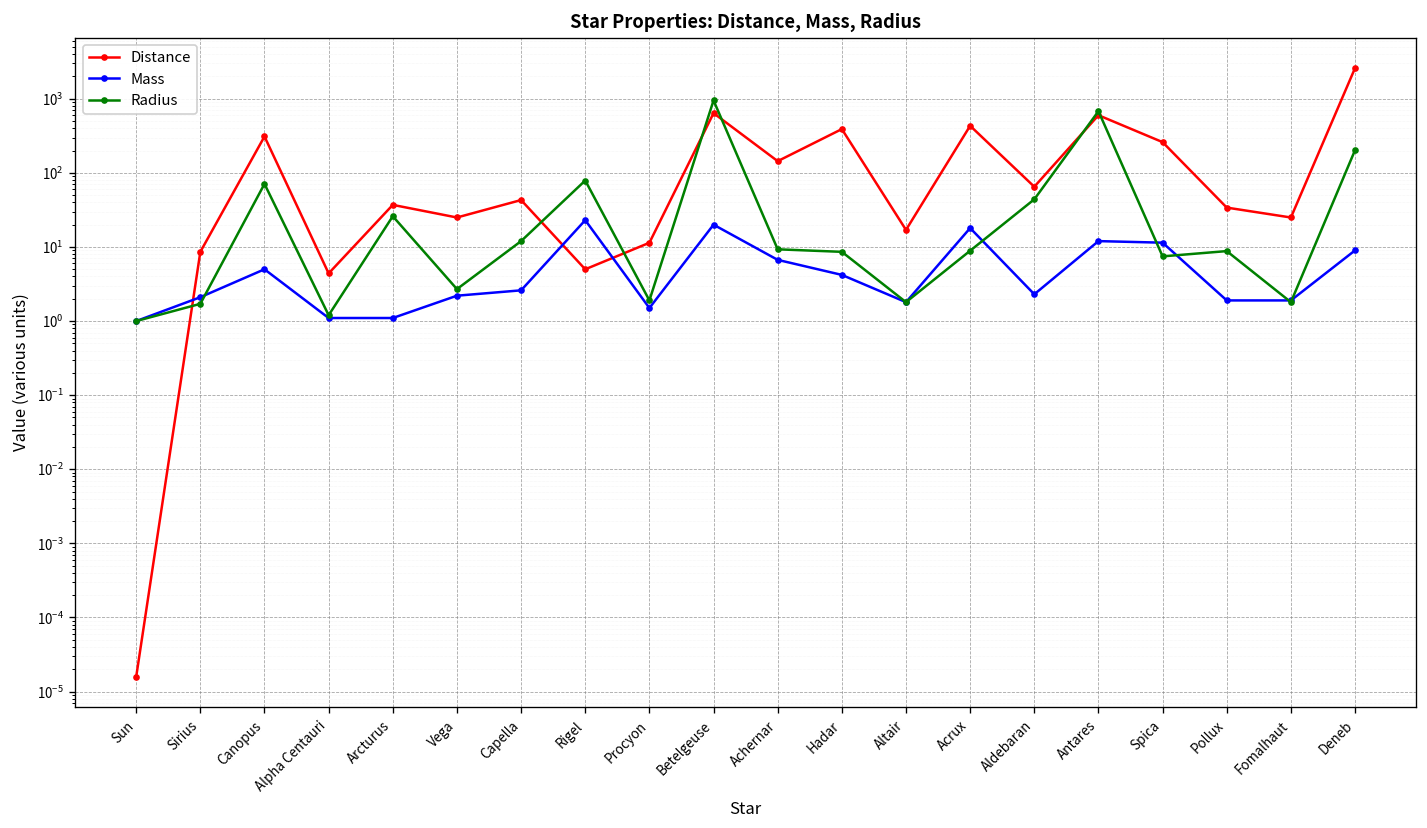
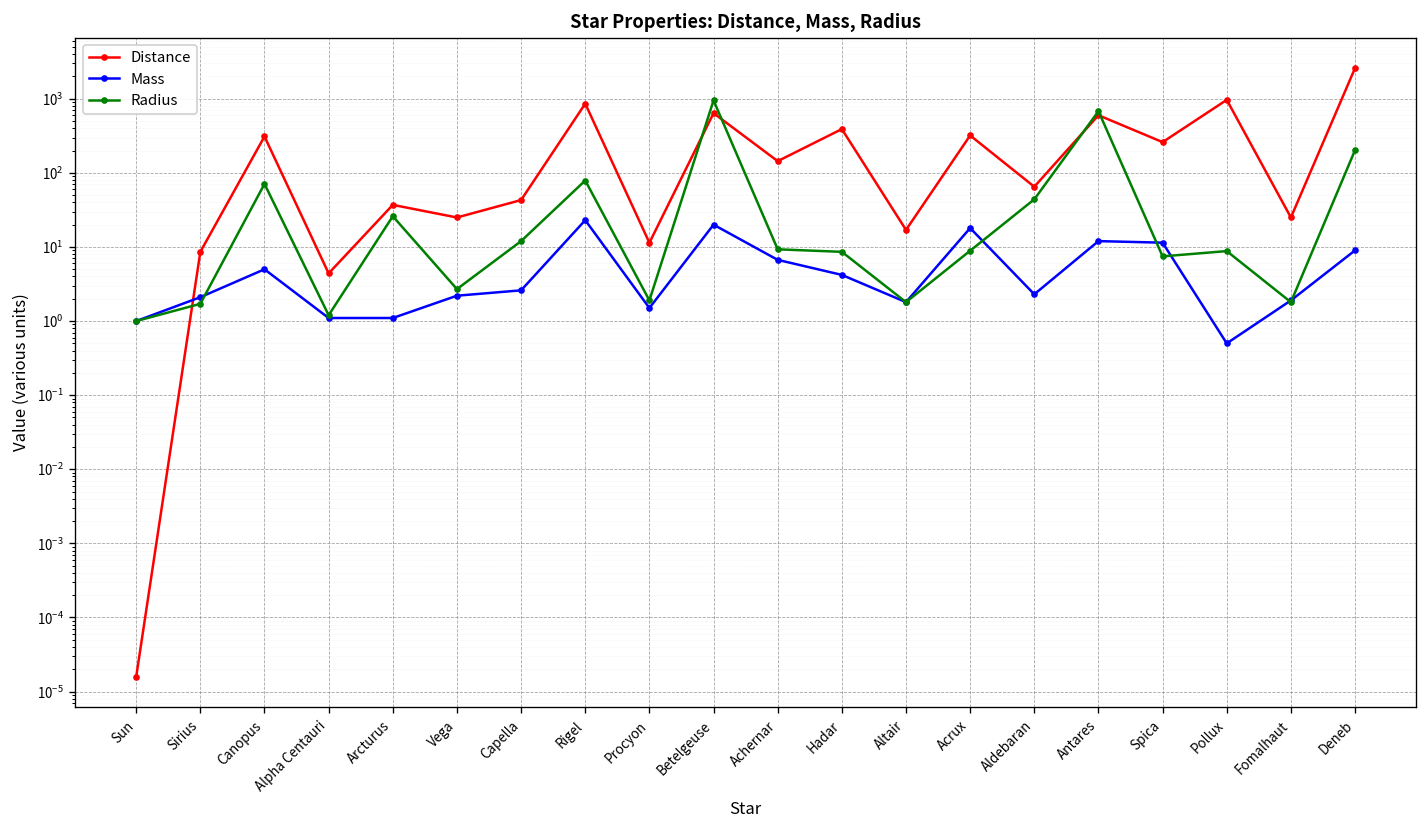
  {
    "Distance": {
      "Sun": 0.000016,
      "Sirius": 9,
      "Canopus": 300,
      "Alpha Centauri": 4,
      "Arcturus": 40,
      "Vega": 25,
      "Capella": 40,
-     "Rigel": 5,
+     "Rigel": 900,
      "Procyon": 11,
      "Betelgeuse": 600,
      "Achernar": 140,
      "Hadar": 400,
      "Altair": 17,
-     "Acrux": 400,
+     "Acrux": 300,
      "Aldebaran": 70,
      "Antares": 600,
      "Spica": 260,
-     "Pollux": 30,
+     "Pollux": 1000,
      "Fomalhaut": 25,
      "Deneb": 2600
    },
    "Mass": {
      "Sirius": 2.1,
      "Canopus": 5,
      "Arcturus": 1.1,
      "Vega": 2.2,
      "Capella": 2.6,
      "Rigel": 23,
      "Procyon": 1.5,
      "Betelgeuse": 20,
      "Achernar": 7,
      "Hadar": 4,
      "Acrux": 18,
      "Aldebaran": 2.3,
      "Antares": 12,
      "Spica": 11,
-     "Pollux": 1.9,
+     "Pollux": 0.5,
      "Deneb": 9
    },
    "Radius": {
      "Sirius": 1.7,
      "Canopus": 70,
      "Arcturus": 26,
      "Vega": 3,
      "Capella": 12,
      "Rigel": 80,
      "Procyon": 1.9,
      "Betelgeuse": 1000,
      "Achernar": 9,
      "Hadar": 9,
      "Acrux": 9,
      "Aldebaran": 40,
      "Antares": 700,
      "Spica": 7,
      "Pollux": 9,
      "Deneb": 200
    }
  }
